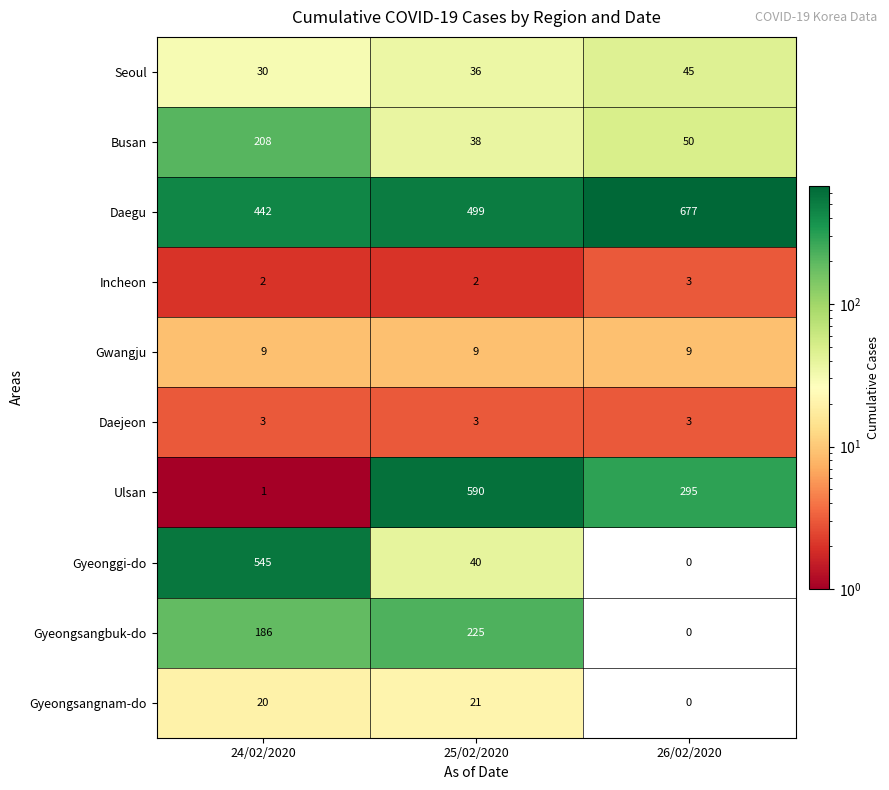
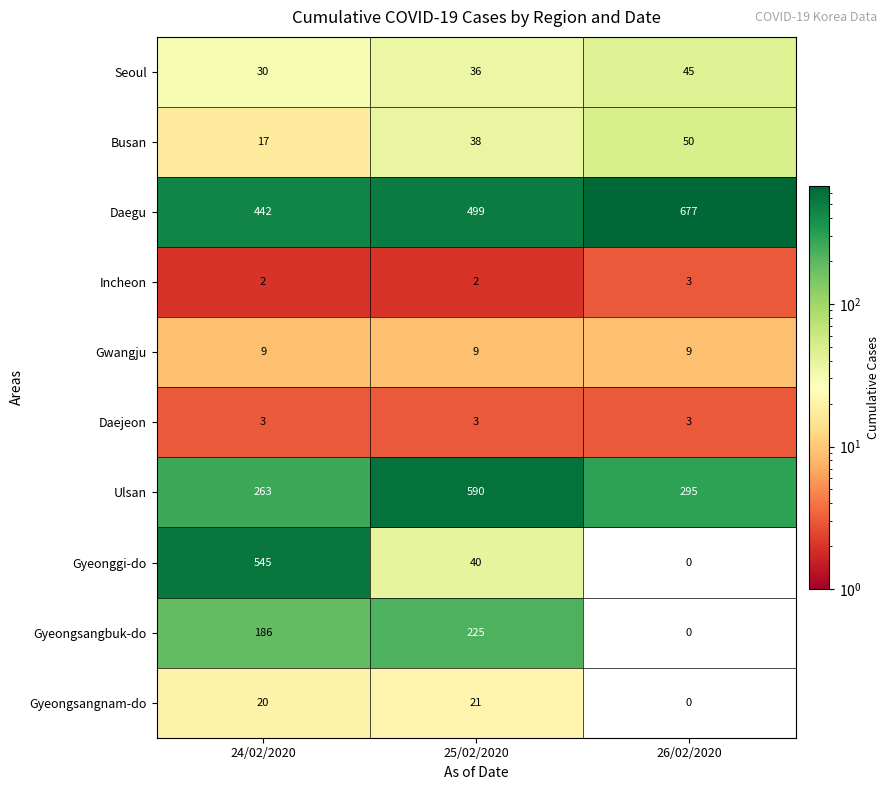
  {
    "Seoul": {
      "24/02/2020": 30,
      "25/02/2020": 36,
      "26/02/2020": 45
    },
    "Busan": {
-     "24/02/2020": 208,
+     "24/02/2020": 17,
      "25/02/2020": 38,
      "26/02/2020": 50
    },
    "Daegu": {
      "24/02/2020": 442,
      "25/02/2020": 499,
      "26/02/2020": 677
    },
    "Incheon": {
      "24/02/2020": 2,
      "25/02/2020": 2,
      "26/02/2020": 3
    },
    "Gwangju": {
      "24/02/2020": 9,
      "25/02/2020": 9,
      "26/02/2020": 9
    },
    "Daejeon": {
      "24/02/2020": 3,
      "25/02/2020": 3,
      "26/02/2020": 3
    },
    "Ulsan": {
-     "24/02/2020": 1,
+     "24/02/2020": 263,
      "25/02/2020": 590,
      "26/02/2020": 295
    },
    "Gyeonggi-do": {
      "24/02/2020": 545,
      "25/02/2020": 40,
      "26/02/2020": 0
    },
    "Gyeongsangbuk-do": {
      "24/02/2020": 186,
      "25/02/2020": 225,
      "26/02/2020": 0
    },
    "Gyeongsangnam-do": {
      "24/02/2020": 20,
      "25/02/2020": 21,
      "26/02/2020": 0
    }
  }
